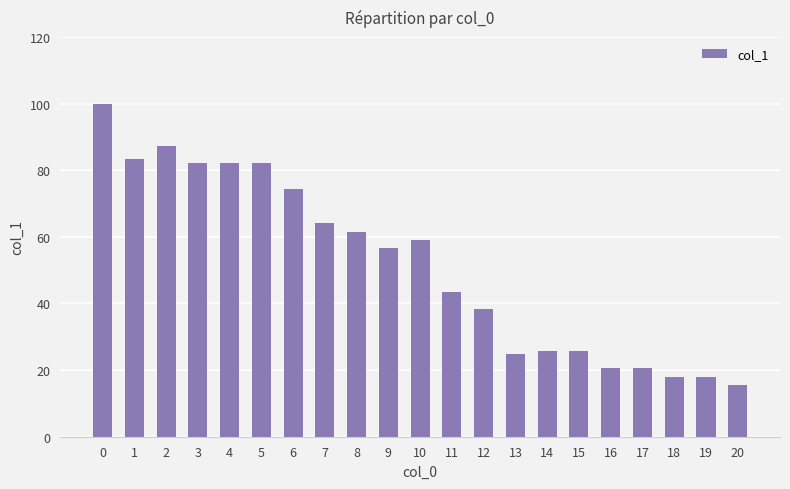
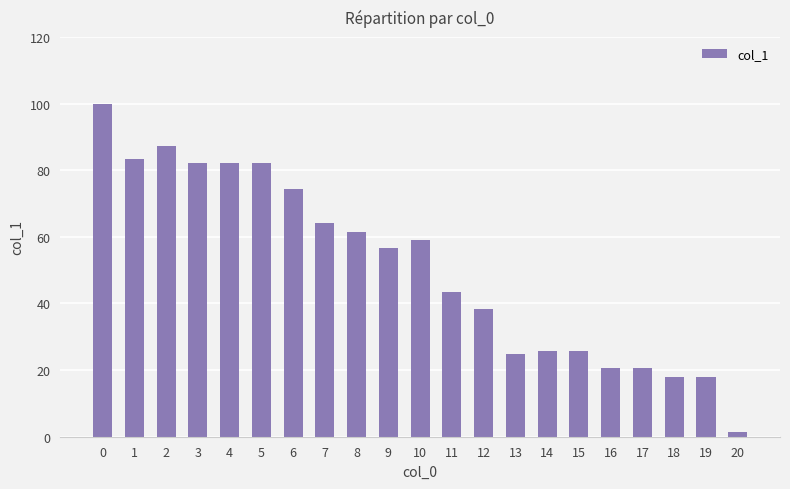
  {
    "0": 100,
    "1": 83,
    "2": 87,
    "3": 82,
    "4": 82,
    "5": 82,
    "6": 74,
    "7": 64,
    "8": 62,
    "9": 57,
    "10": 59,
    "11": 44,
    "12": 38,
    "13": 25,
    "14": 26,
    "15": 26,
    "16": 21,
    "17": 21,
    "18": 18,
    "19": 18,
-   "20": 15
+   "20": 1
  }
